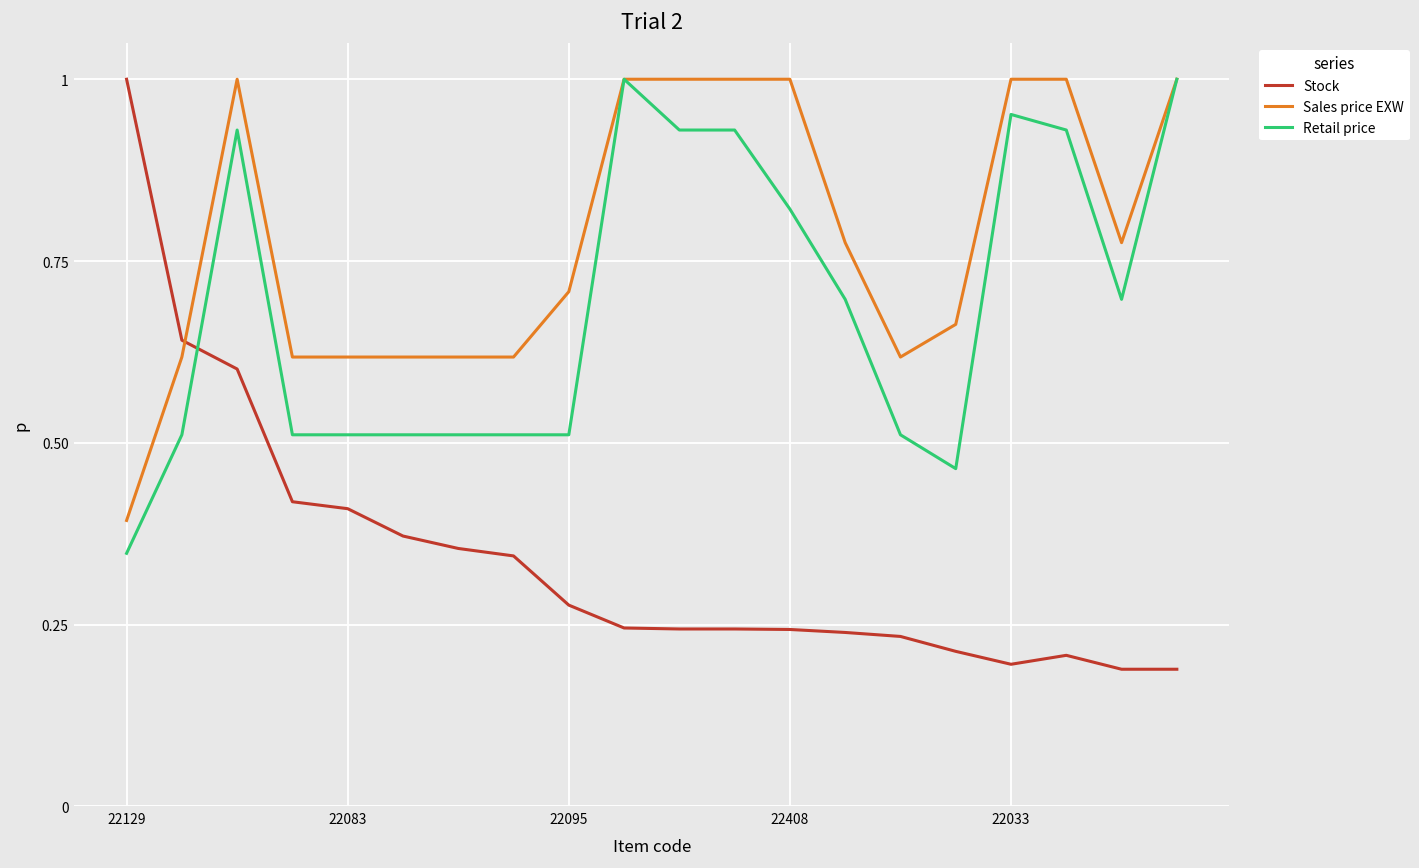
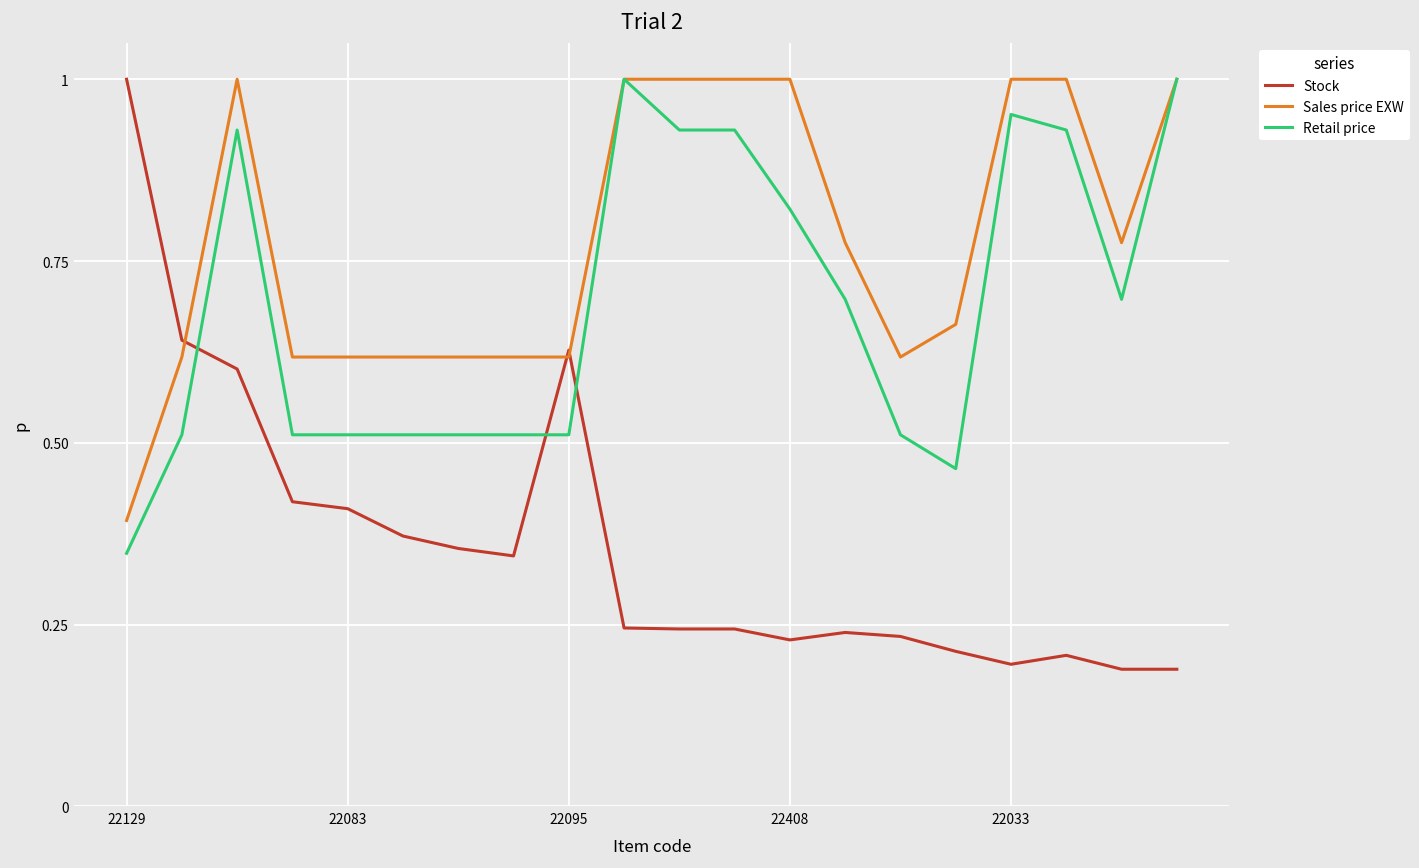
  {
    "Stock": {
      "22129": 1.00,
      "22083": 0.41,
-     "22095": 0.28,
-     "22408": 0.24,
+     "22095": 0.63,
+     "22408": 0.23,
      "22033": 0.20
    },
    "Sales price EXW": {
      "22129": 0.39,
      "22083": 0.62,
-     "22095": 0.71,
+     "22095": 0.62,
      "22408": 1.00,
      "22033": 1.00
    },
    "Retail price": {
      "22129": 0.35,
      "22083": 0.51,
      "22095": 0.51,
      "22408": 0.82,
      "22033": 0.95
    }
  }
